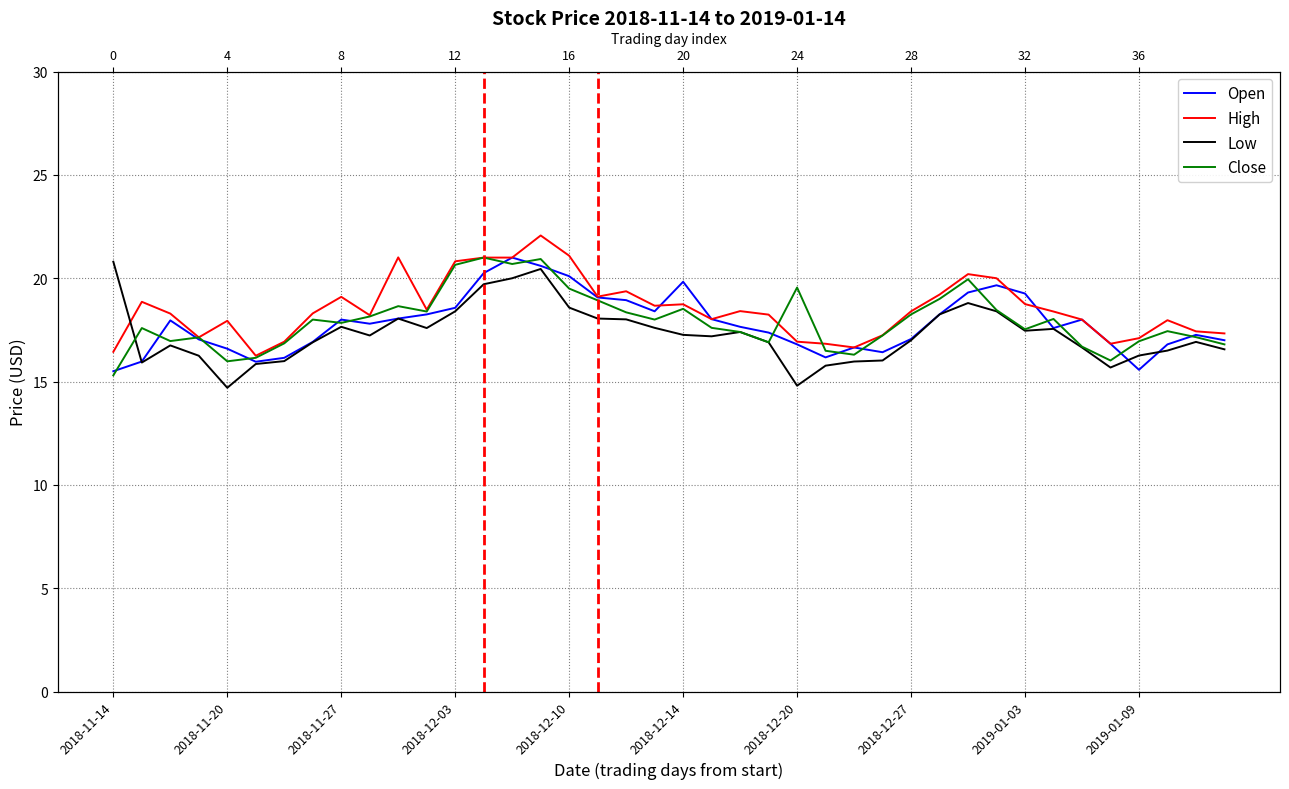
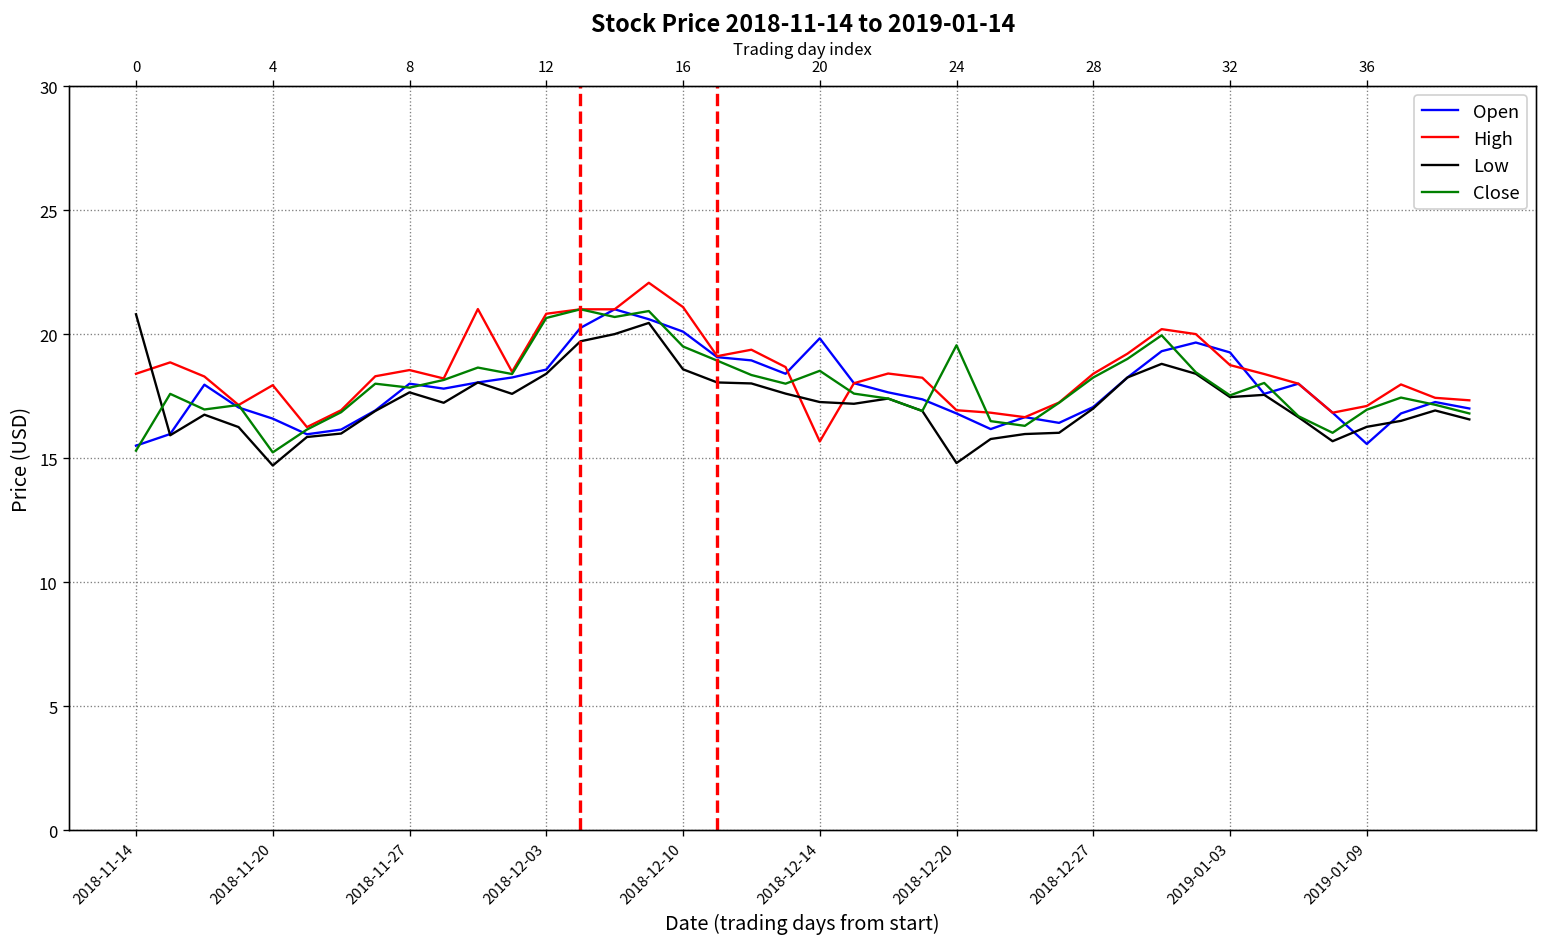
  {
    "Open": {
      "2018-11-14": 15.5,
      "2018-11-20": 16.6,
      "2018-11-27": 18.0,
      "2018-12-03": 18.6,
      "2018-12-10": 20.1,
      "2018-12-14": 19.8,
      "2018-12-20": 16.8,
      "2019-01-03": 19.3,
      "2019-01-09": 15.6
    },
    "High": {
-     "2018-11-14": 16.4,
+     "2018-11-14": 18.4,
      "2018-11-20": 17.9,
-     "2018-11-27": 19.1,
+     "2018-11-27": 18.6,
      "2018-12-03": 20.8,
      "2018-12-10": 21.1,
-     "2018-12-14": 18.7,
+     "2018-12-14": 15.7,
      "2018-12-20": 16.9,
      "2018-12-27": 18.4,
      "2019-01-03": 18.8,
      "2019-01-09": 17.1
    },
    "Low": {
      "2018-11-14": 20.8,
      "2018-11-20": 14.7,
      "2018-11-27": 17.7,
      "2018-12-03": 18.4,
      "2018-12-10": 18.6,
      "2018-12-14": 17.3,
      "2018-12-20": 14.8,
      "2019-01-09": 16.3
    },
    "Close": {
      "2018-11-14": 15.3,
-     "2018-11-20": 16.0,
+     "2018-11-20": 15.2,
      "2018-11-27": 17.8,
      "2018-12-03": 20.7,
      "2018-12-10": 19.5,
      "2018-12-14": 18.5,
      "2018-12-20": 19.6,
      "2018-12-27": 18.3,
      "2019-01-09": 17.0
    }
  }
